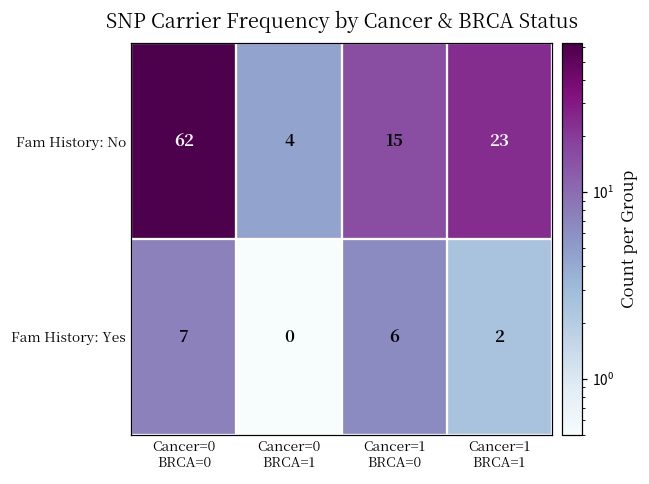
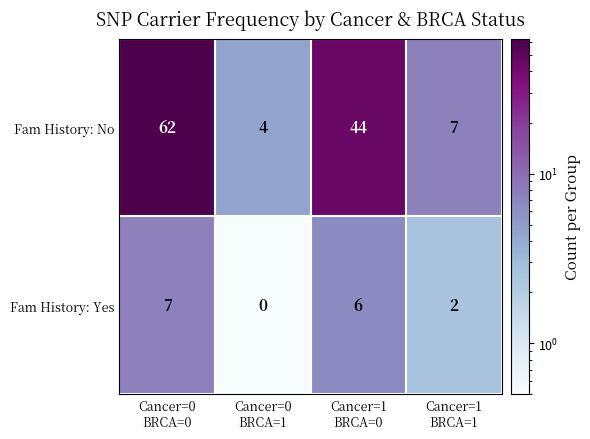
  {
    "Fam History: No": {
      "Cancer=0 BRCA=0": 62,
      "Cancer=0 BRCA=1": 4,
-     "Cancer=1 BRCA=0": 15,
-     "Cancer=1 BRCA=1": 23
+     "Cancer=1 BRCA=0": 44,
+     "Cancer=1 BRCA=1": 7
    },
    "Fam History: Yes": {
      "Cancer=0 BRCA=0": 7,
      "Cancer=0 BRCA=1": 0,
      "Cancer=1 BRCA=0": 6,
      "Cancer=1 BRCA=1": 2
    }
  }
